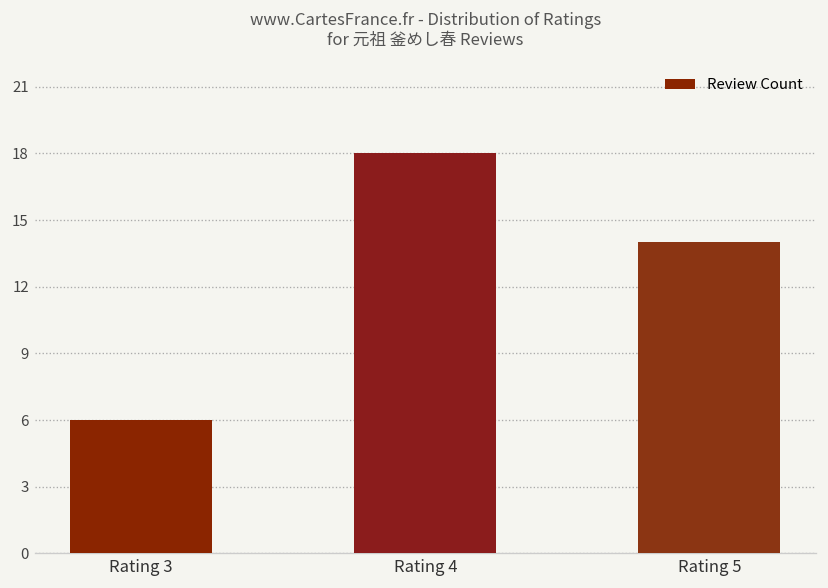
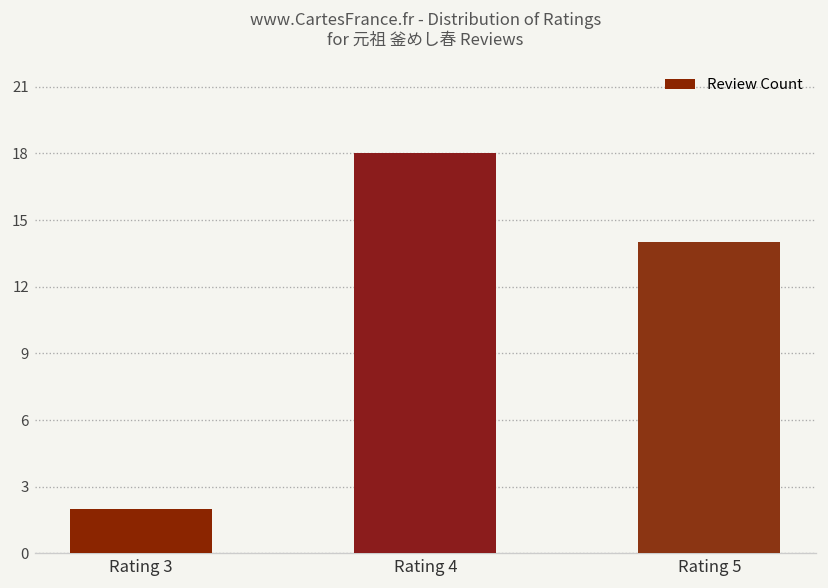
  {
-   "Rating 3": 6,
+   "Rating 3": 2,
    "Rating 4": 18,
    "Rating 5": 14
  }
